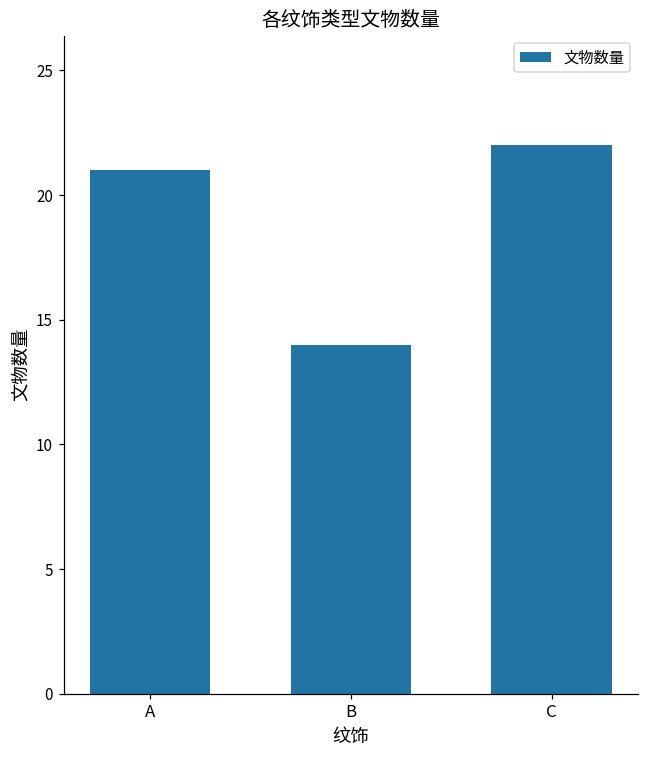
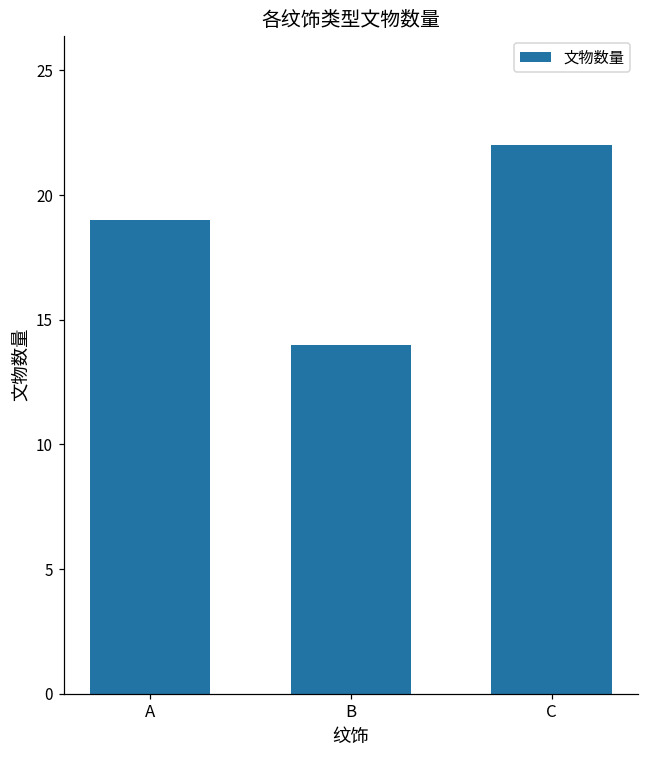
  {
-   "A": 21,
+   "A": 19,
    "B": 14,
    "C": 22
  }
